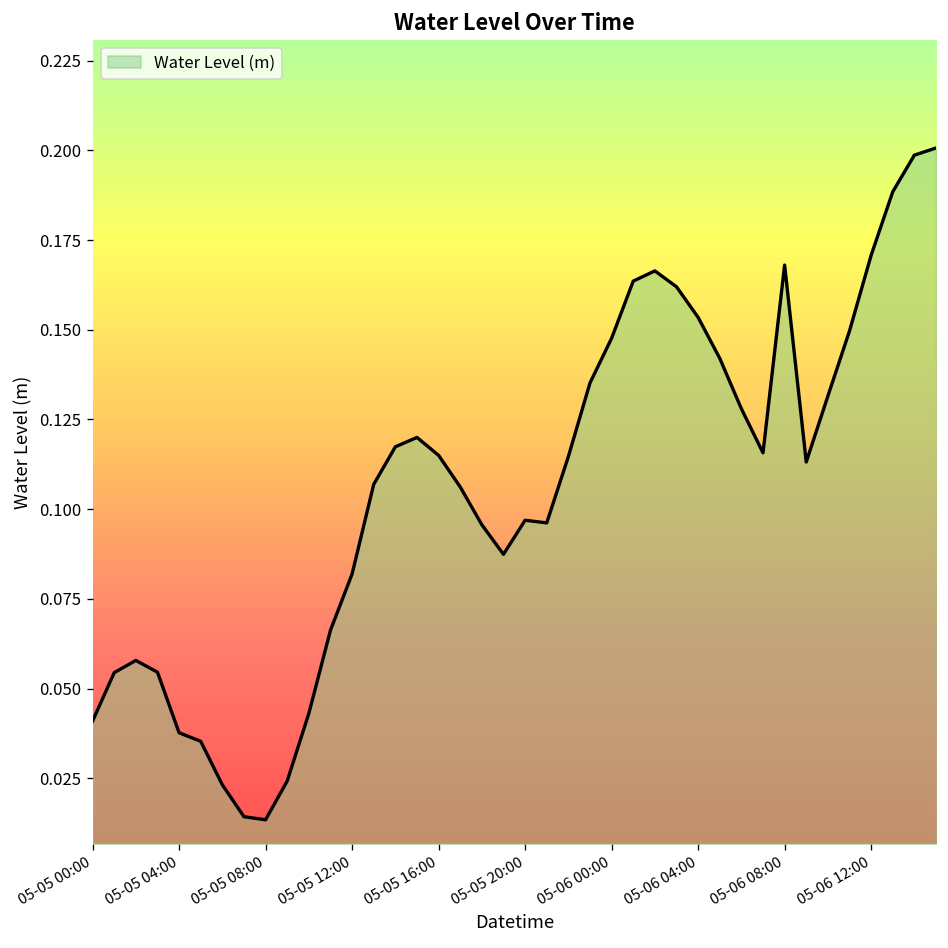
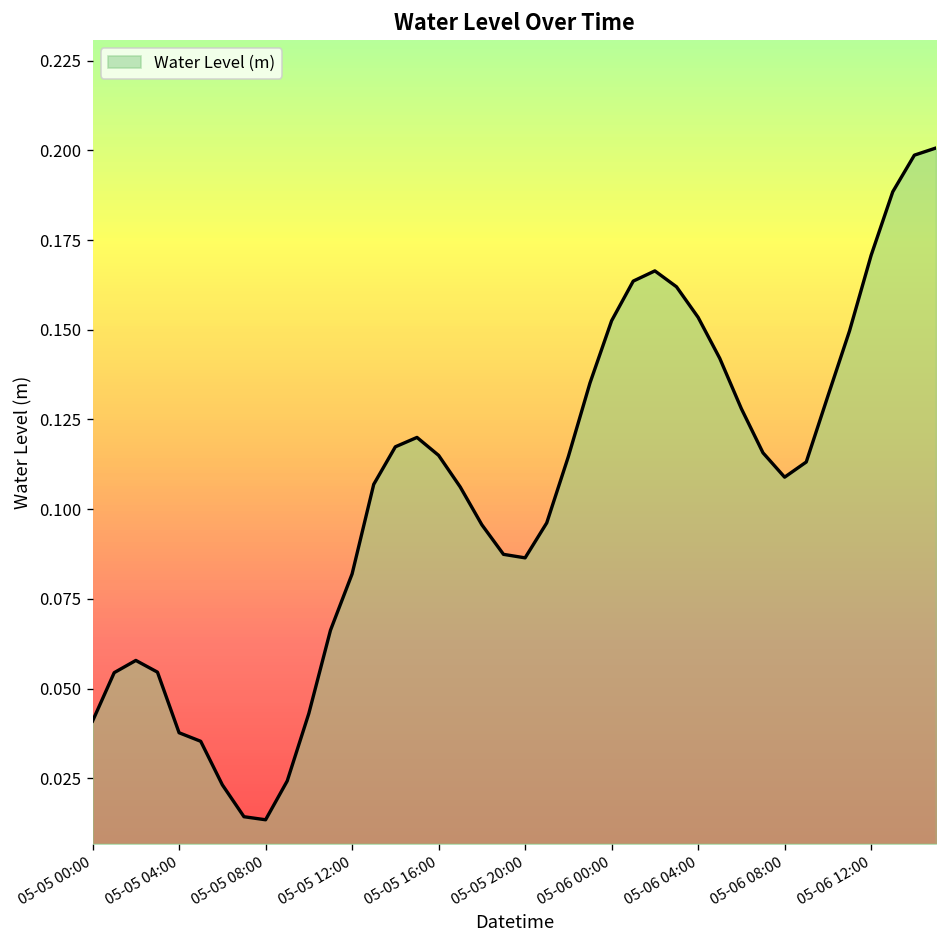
  {
    "05-05 00:00": 0.041,
    "05-05 04:00": 0.038,
    "05-05 08:00": 0.013,
    "05-05 12:00": 0.082,
    "05-05 16:00": 0.115,
-   "05-05 20:00": 0.097,
-   "05-06 00:00": 0.148,
+   "05-05 20:00": 0.086,
+   "05-06 00:00": 0.153,
    "05-06 04:00": 0.153,
-   "05-06 08:00": 0.168,
+   "05-06 08:00": 0.109,
    "05-06 12:00": 0.171
  }
